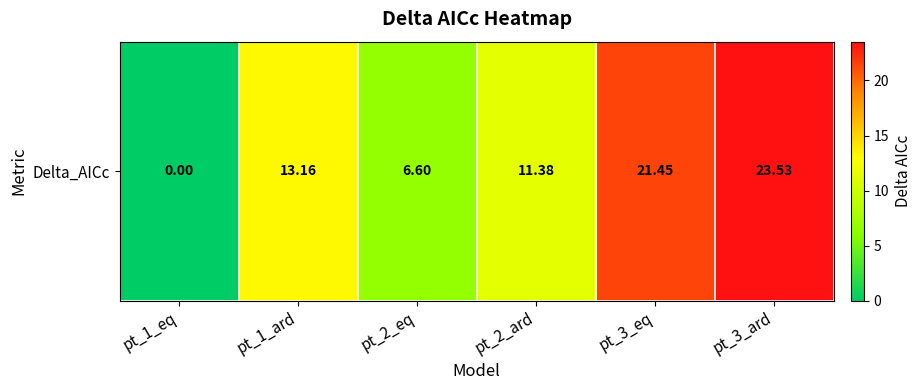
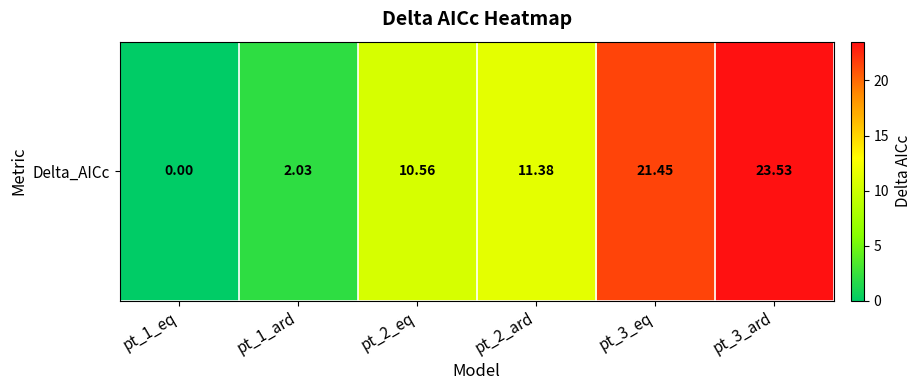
  {
    "Delta_AICc": {
      "pt_1_eq": 0.00,
-     "pt_1_ard": 13.16,
-     "pt_2_eq": 6.60,
+     "pt_1_ard": 2.03,
+     "pt_2_eq": 10.56,
      "pt_2_ard": 11.38,
      "pt_3_eq": 21.45,
      "pt_3_ard": 23.53
    }
  }
